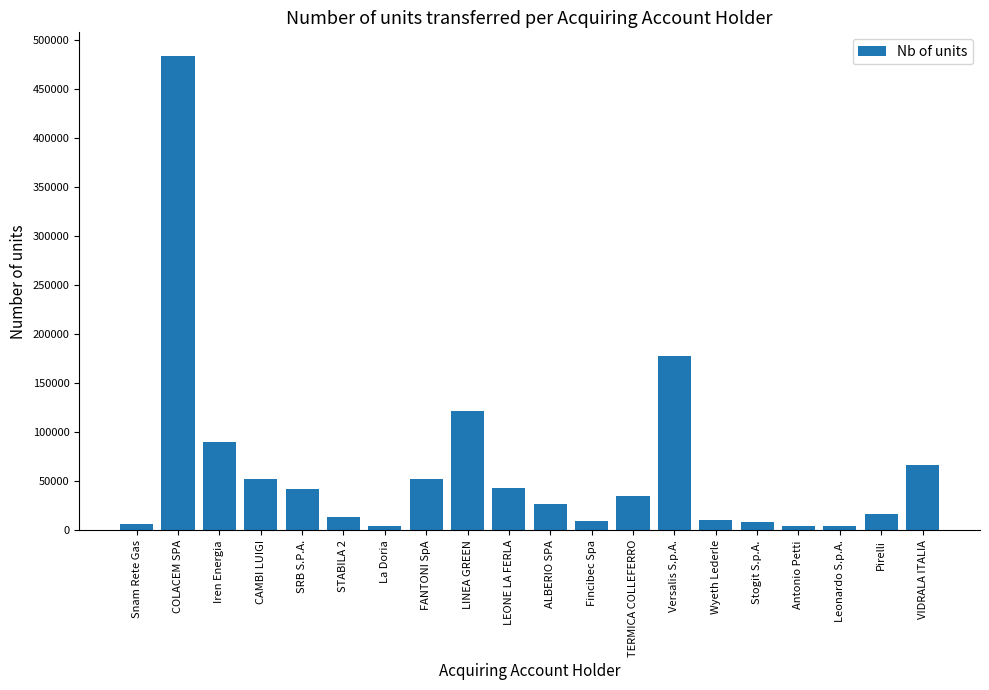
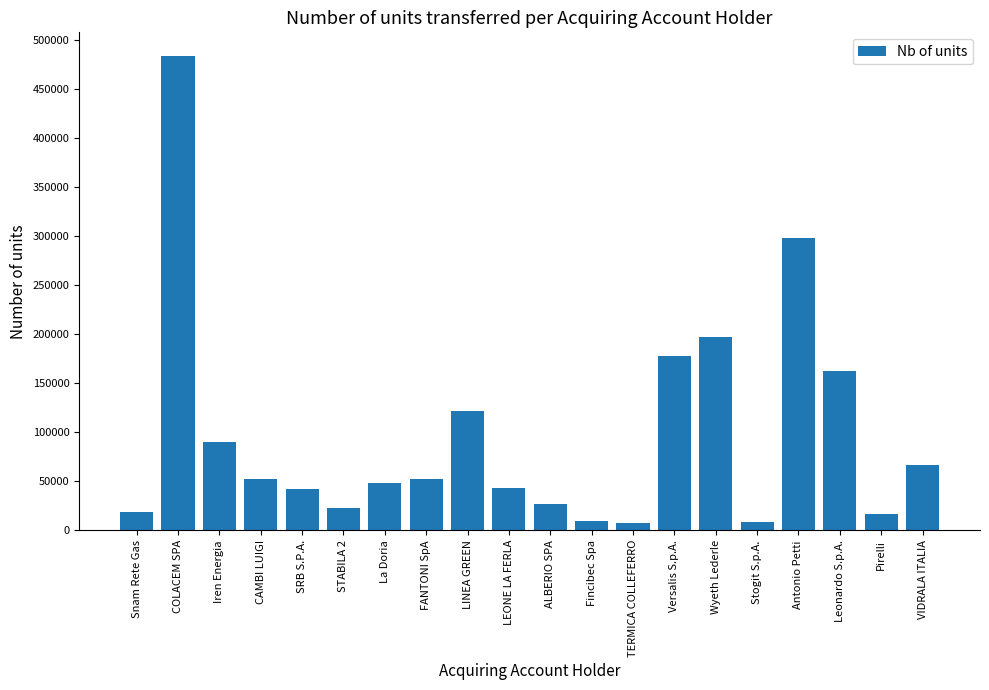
  {
-   "Snam Rete Gas": 10000,
+   "Snam Rete Gas": 20000,
    "COLACEM SPA": 480000,
    "Iren Energia": 90000,
    "CAMBI LUIGI": 50000,
    "SRB S.P.A.": 40000,
-   "STABILA 2": 10000,
-   "La Doria": 0,
+   "STABILA 2": 20000,
+   "La Doria": 50000,
    "FANTONI SpA": 50000,
    "LINEA GREEN": 120000,
    "LEONE LA FERLA": 40000,
    "ALBERIO SPA": 30000,
    "Fincibec Spa": 10000,
-   "TERMICA COLLEFERRO": 30000,
+   "TERMICA COLLEFERRO": 10000,
    "Versalis S.p.A.": 180000,
-   "Wyeth Lederle": 10000,
+   "Wyeth Lederle": 200000,
    "Stogit S.p.A.": 10000,
-   "Antonio Petti": 0,
-   "Leonardo S.p.A.": 0,
+   "Antonio Petti": 300000,
+   "Leonardo S.p.A.": 160000,
    "Pirelli": 20000,
    "VIDRALA ITALIA": 70000
  }
